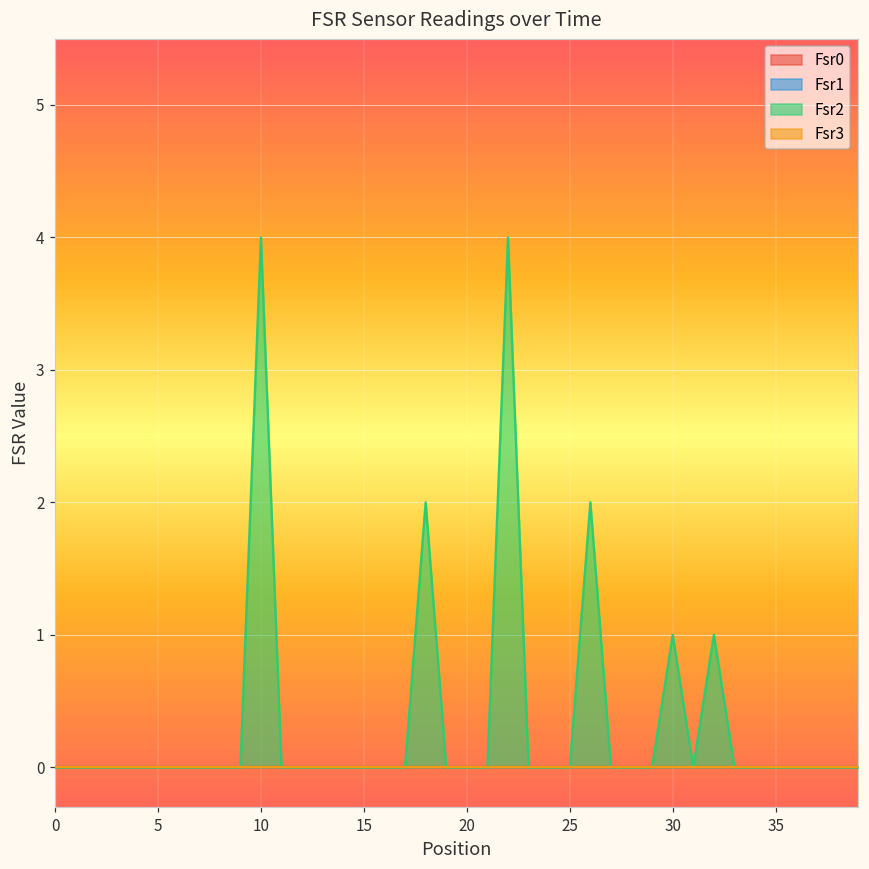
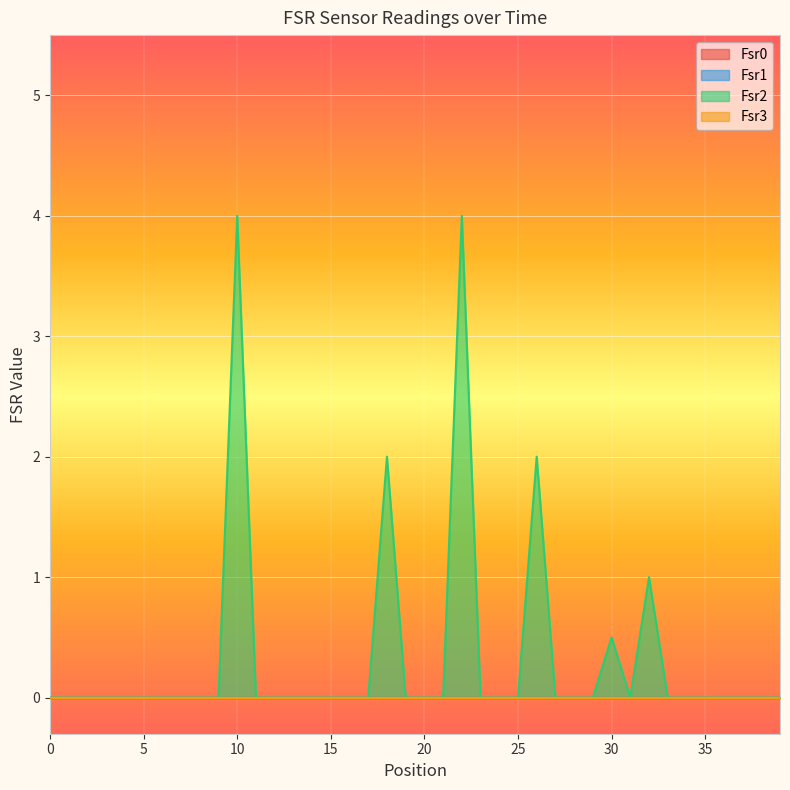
  {
    "Fsr3": {
      "10": 0.0,
      "30": 0.0
    },
    "Fsr2": {
      "10": 4.0,
-     "30": 1.0
+     "30": 0.5
    }
  }
